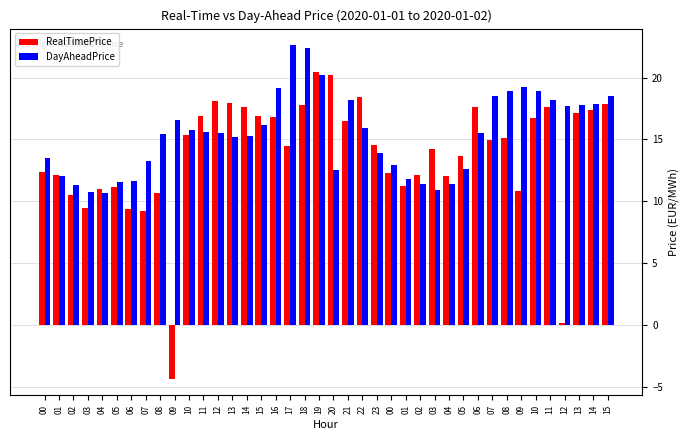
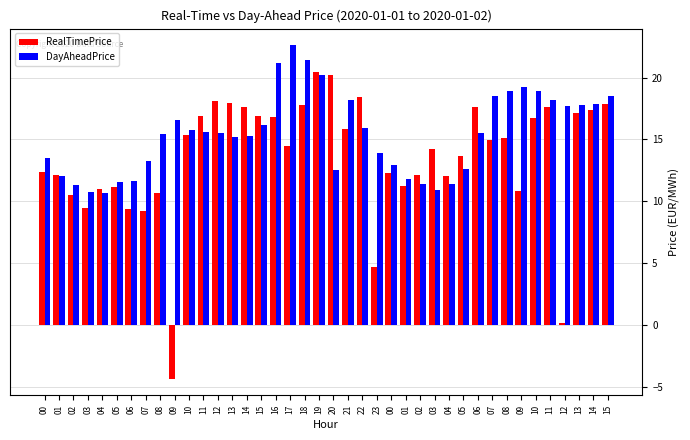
  {
    "RealTimePrice": {
      "16": 16.8,
      "17": 14.5,
      "18": 17.8,
      "19": 20.5,
      "20": 20.2,
-     "21": 16.5,
+     "21": 15.8,
      "22": 18.5,
-     "23": 14.5
+     "23": 4.7
    },
    "DayAheadPrice": {
-     "16": 19.1,
+     "16": 21.2,
      "17": 22.6,
-     "18": 22.4,
+     "18": 21.5,
      "19": 20.2,
      "20": 12.6,
      "21": 18.2,
      "22": 15.9,
      "23": 13.9
    }
  }
